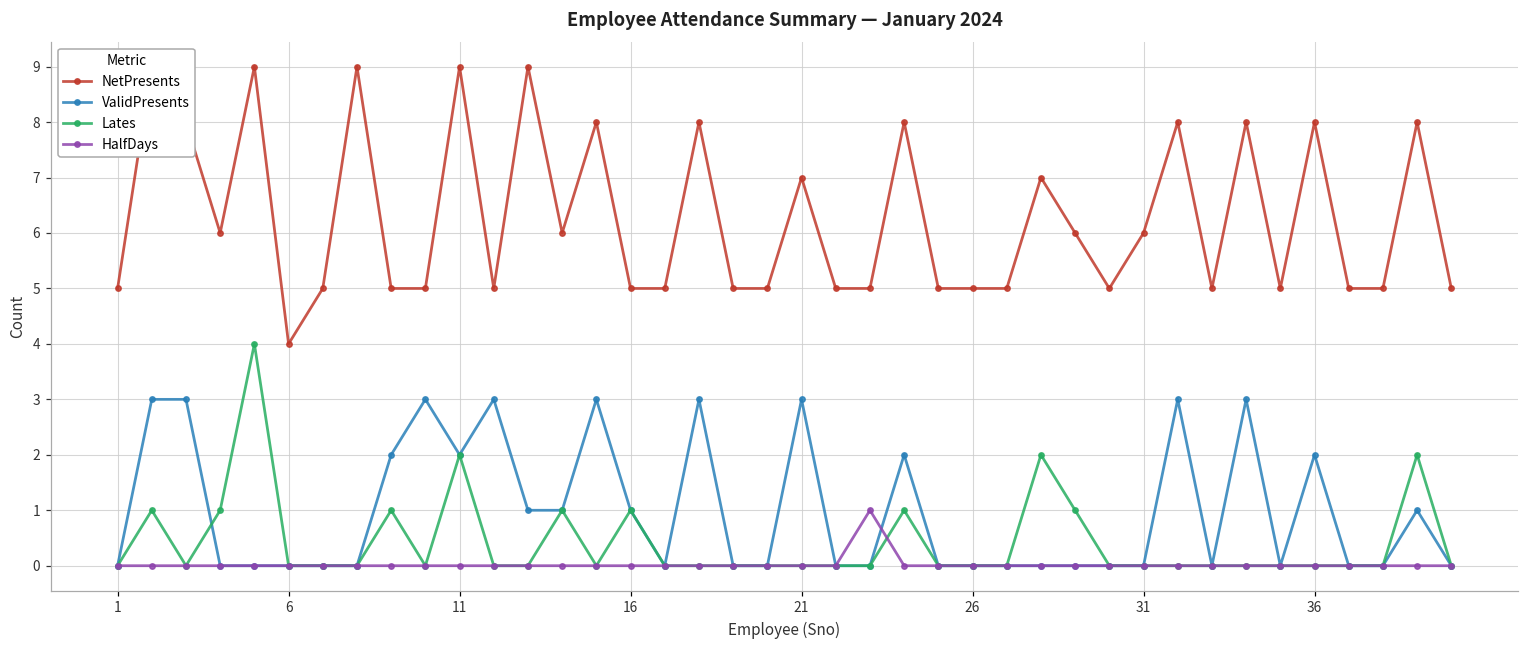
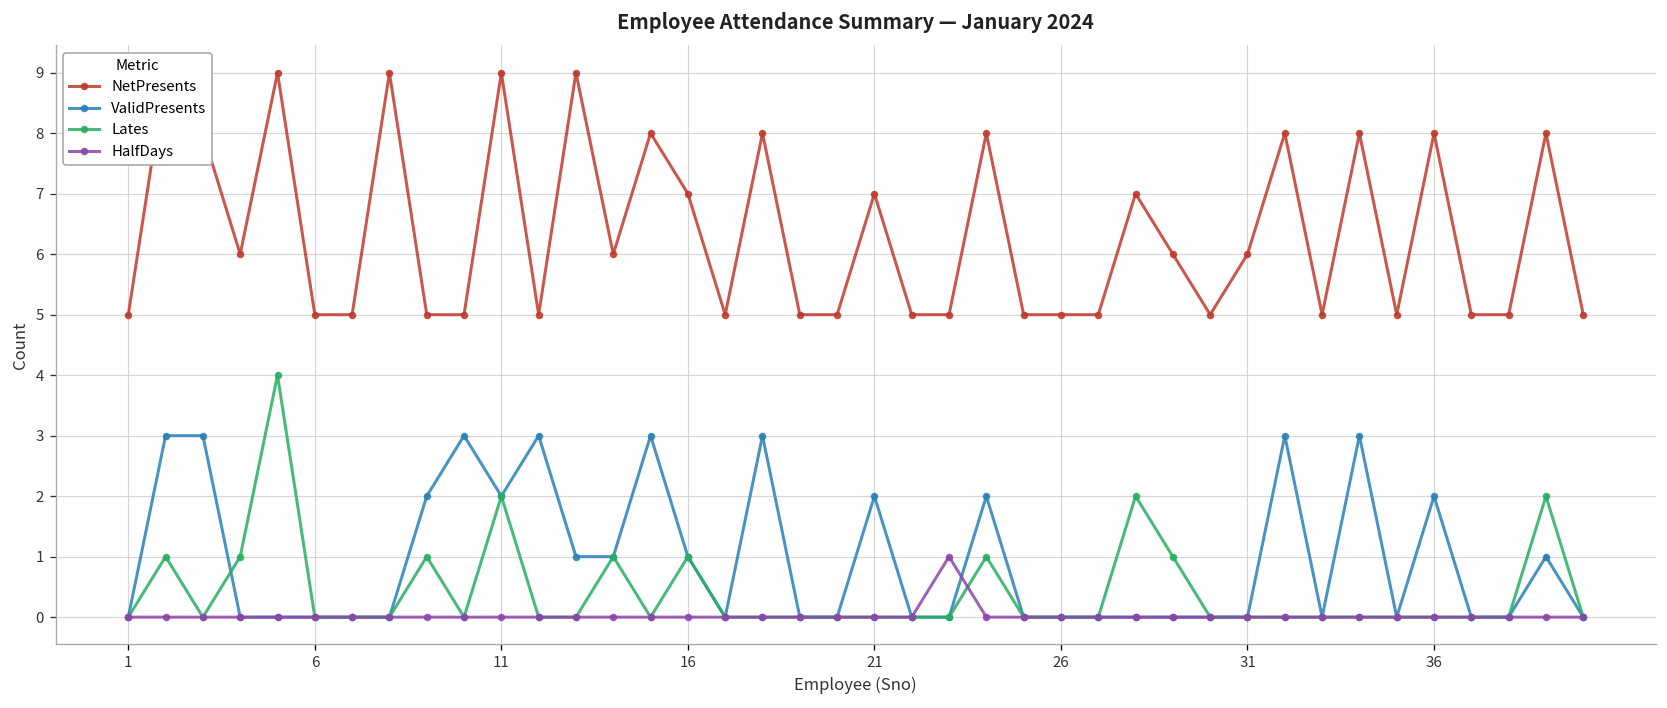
  {
    "NetPresents": {
      "1": 5,
-     "6": 4,
+     "6": 5,
      "11": 9,
-     "16": 5,
+     "16": 7,
      "21": 7,
      "26": 5,
      "31": 6,
      "36": 8
    },
    "ValidPresents": {
-     "21": 3,
+     "21": 2,
      "36": 2
    },
    "HalfDays": {
      "11": 0,
      "16": 0
    }
  }
